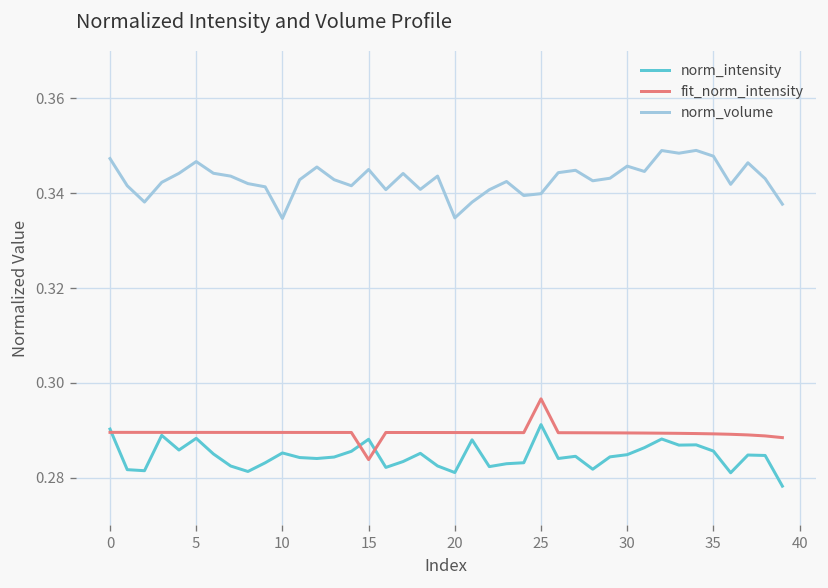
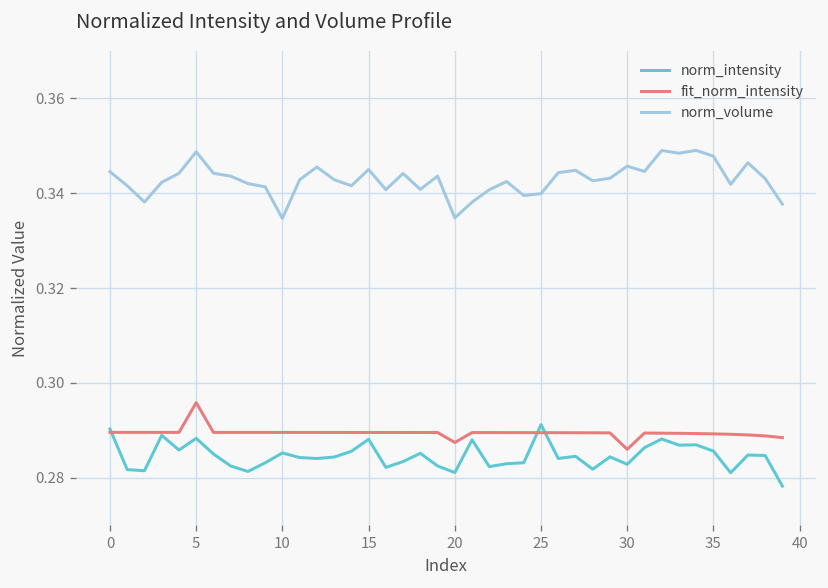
  {
    "norm_intensity": {
      "0": 0.290,
      "5": 0.288,
      "10": 0.285,
      "15": 0.288,
      "20": 0.281,
      "25": 0.291,
-     "30": 0.285,
+     "30": 0.283,
      "35": 0.286
    },
    "fit_norm_intensity": {
      "0": 0.290,
-     "5": 0.290,
+     "5": 0.296,
      "10": 0.290,
-     "15": 0.284,
-     "20": 0.290,
-     "25": 0.297,
-     "30": 0.289,
+     "15": 0.290,
+     "20": 0.287,
+     "25": 0.290,
+     "30": 0.286,
      "35": 0.289
    },
    "norm_volume": {
-     "0": 0.347,
-     "5": 0.347,
+     "0": 0.345,
+     "5": 0.349,
      "10": 0.335,
      "15": 0.345,
      "20": 0.335,
      "25": 0.340,
      "30": 0.346,
      "35": 0.348
    }
  }
